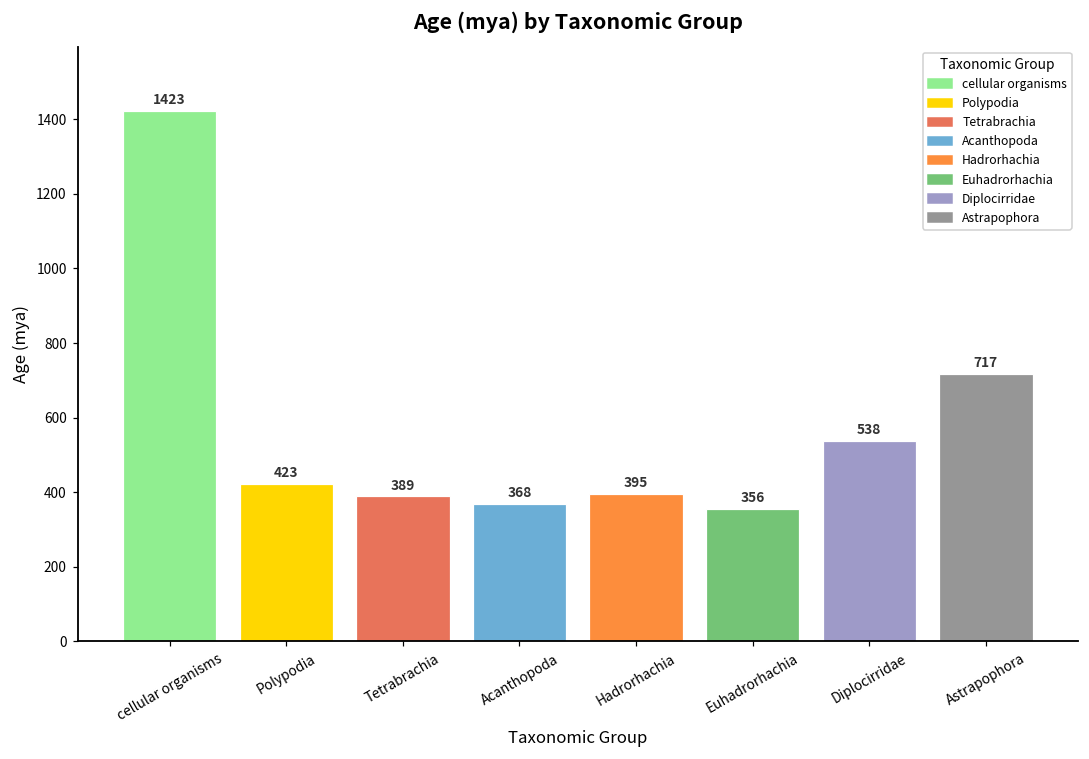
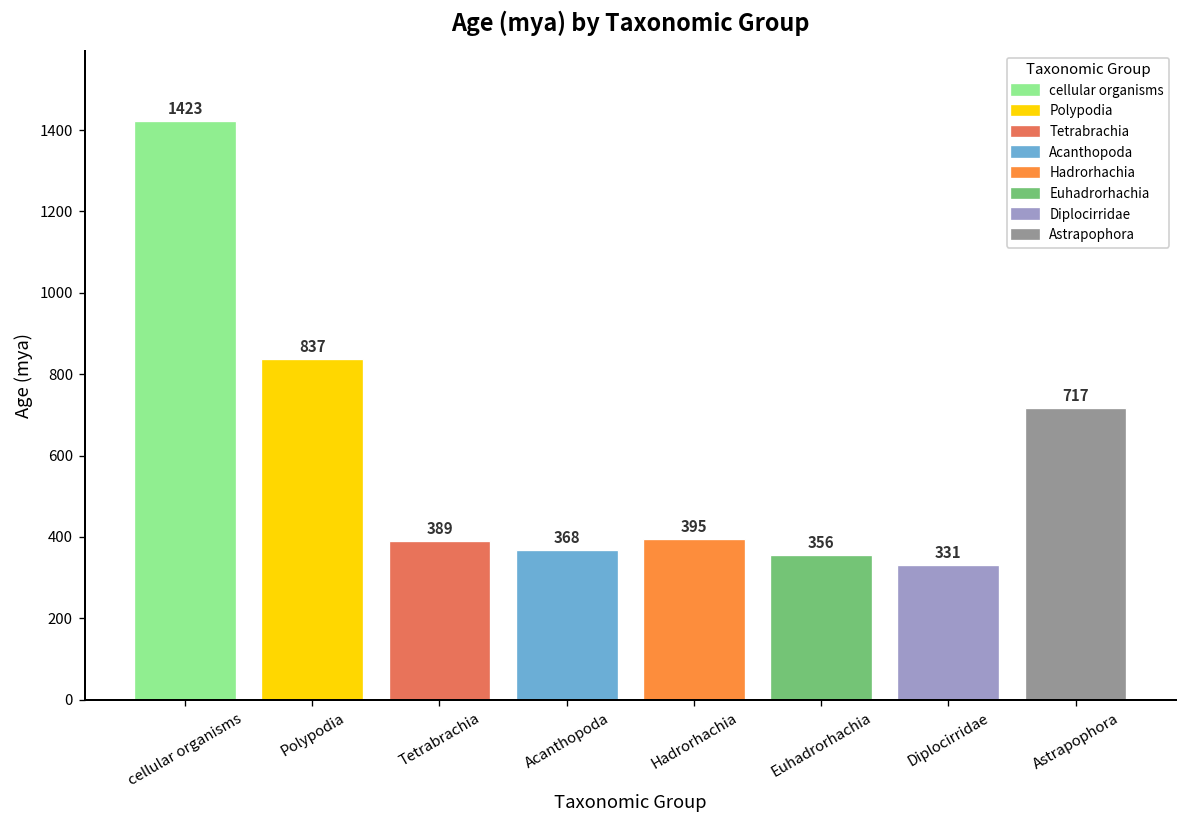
  {
    "cellular organisms": 1423,
-   "Polypodia": 423,
+   "Polypodia": 837,
    "Tetrabrachia": 389,
    "Acanthopoda": 368,
    "Hadrorhachia": 395,
    "Euhadrorhachia": 356,
-   "Diplocirridae": 538,
+   "Diplocirridae": 331,
    "Astrapophora": 717
  }
